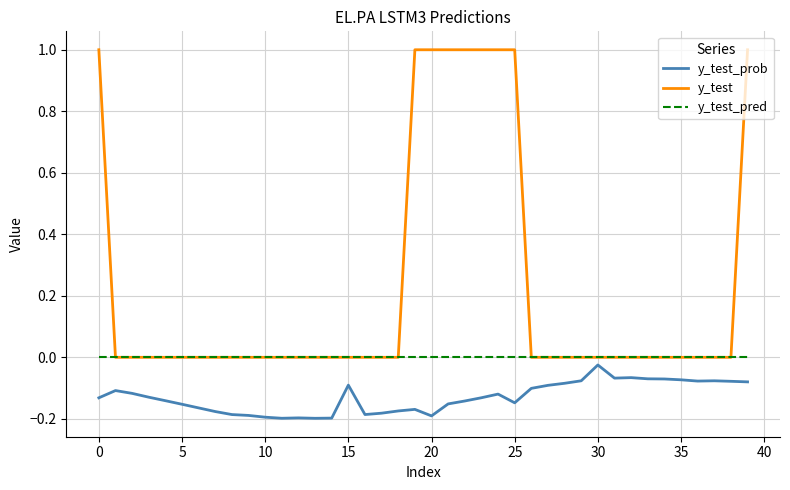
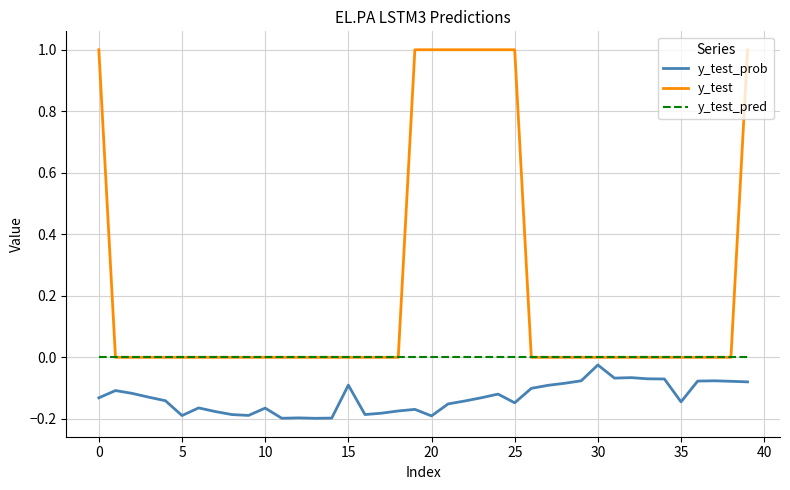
  {
    "y_test_prob": {
      "0": -0.13,
-     "5": -0.15,
-     "10": -0.19,
+     "5": -0.19,
+     "10": -0.17,
      "15": -0.09,
      "20": -0.19,
      "25": -0.15,
      "30": -0.02,
-     "35": -0.07
+     "35": -0.14
    },
    "y_test": {
      "0": 1.00,
      "20": 1.00,
      "25": 1.00
    },
    "y_test_pred": {
      "0": 0.00,
      "20": 0.00,
      "25": 0.00
    }
  }
